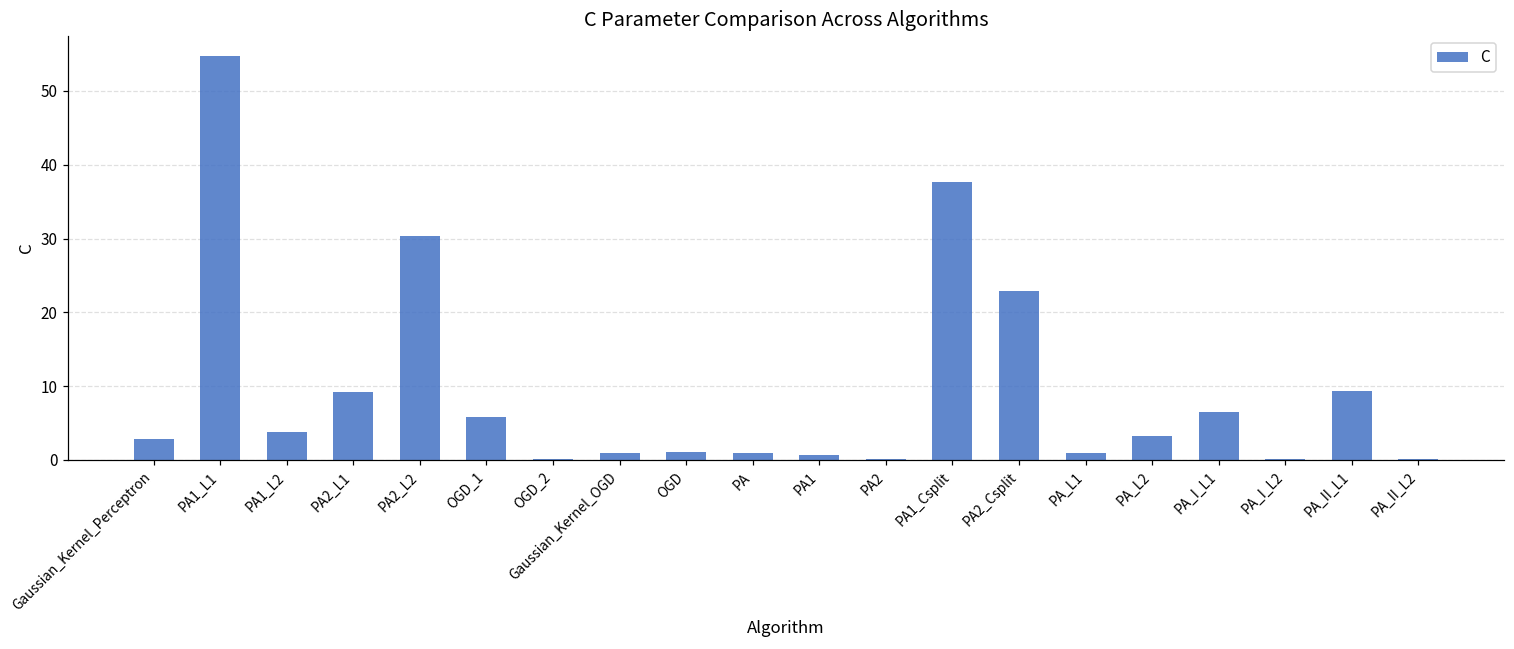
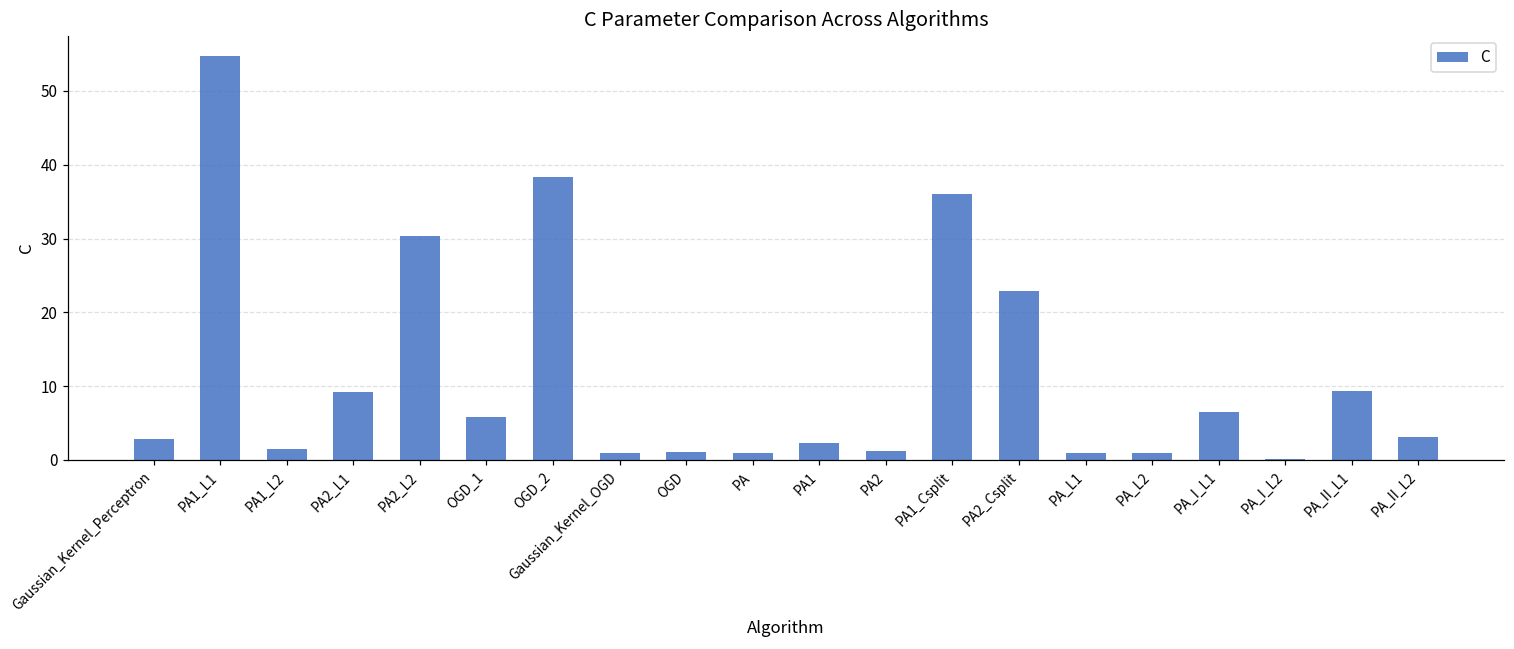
  {
    "Gaussian_Kernel_Perceptron": 3,
    "PA1_L1": 55,
-   "PA1_L2": 4,
+   "PA1_L2": 1,
    "PA2_L1": 9,
    "PA2_L2": 30,
    "OGD_1": 6,
-   "OGD_2": 0,
+   "OGD_2": 38,
    "Gaussian_Kernel_OGD": 1,
    "OGD": 1,
    "PA": 1,
-   "PA1": 1,
-   "PA2": 0,
-   "PA1_Csplit": 38,
+   "PA1": 2,
+   "PA2": 1,
+   "PA1_Csplit": 36,
    "PA2_Csplit": 23,
    "PA_L1": 1,
-   "PA_L2": 3,
+   "PA_L2": 1,
    "PA_I_L1": 6,
    "PA_II_L1": 9,
-   "PA_II_L2": 0
+   "PA_II_L2": 3
  }
